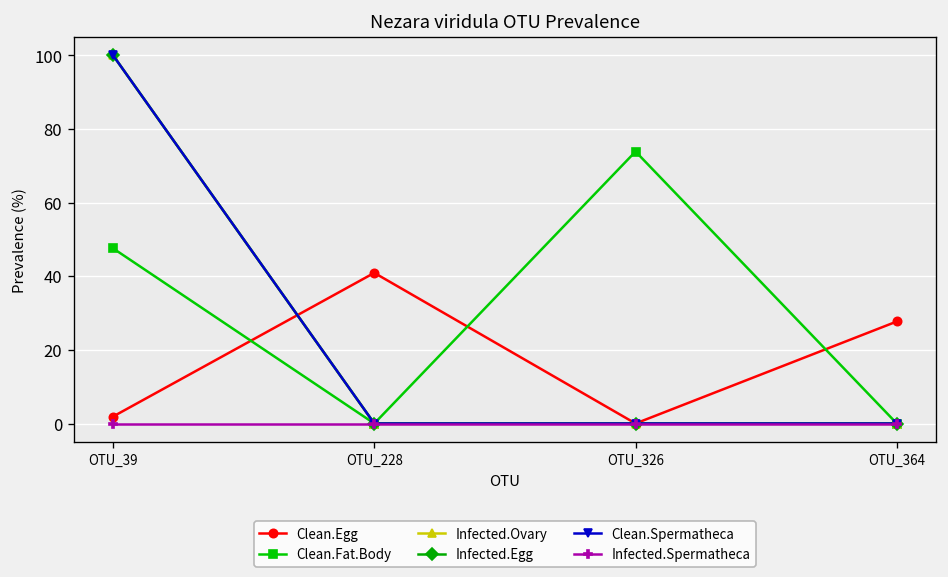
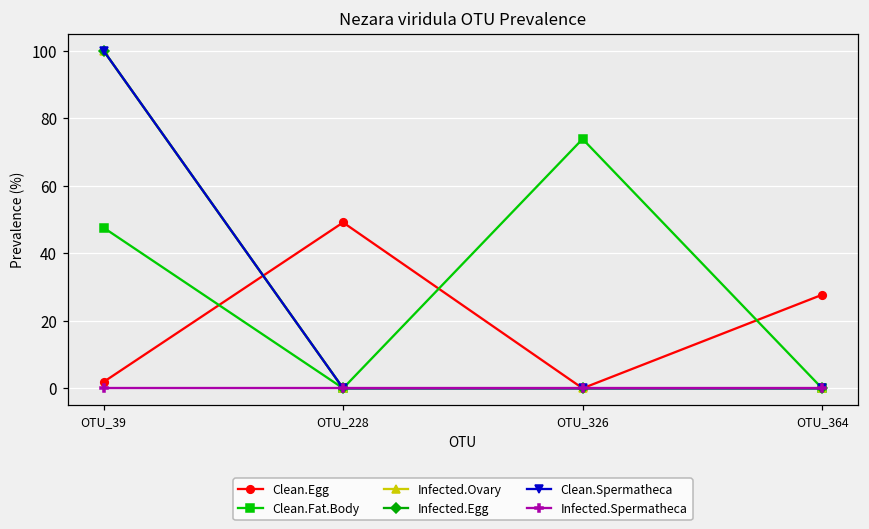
  {
    "Clean.Egg": {
      "OTU_39": 2,
-     "OTU_228": 41,
+     "OTU_228": 49,
      "OTU_364": 28
    },
    "Clean.Fat.Body": {
      "OTU_39": 48,
      "OTU_326": 74
    },
    "Clean.Spermatheca": {
      "OTU_39": 100
    },
    "Infected.Spermatheca": {
      "OTU_39": 0
    }
  }
